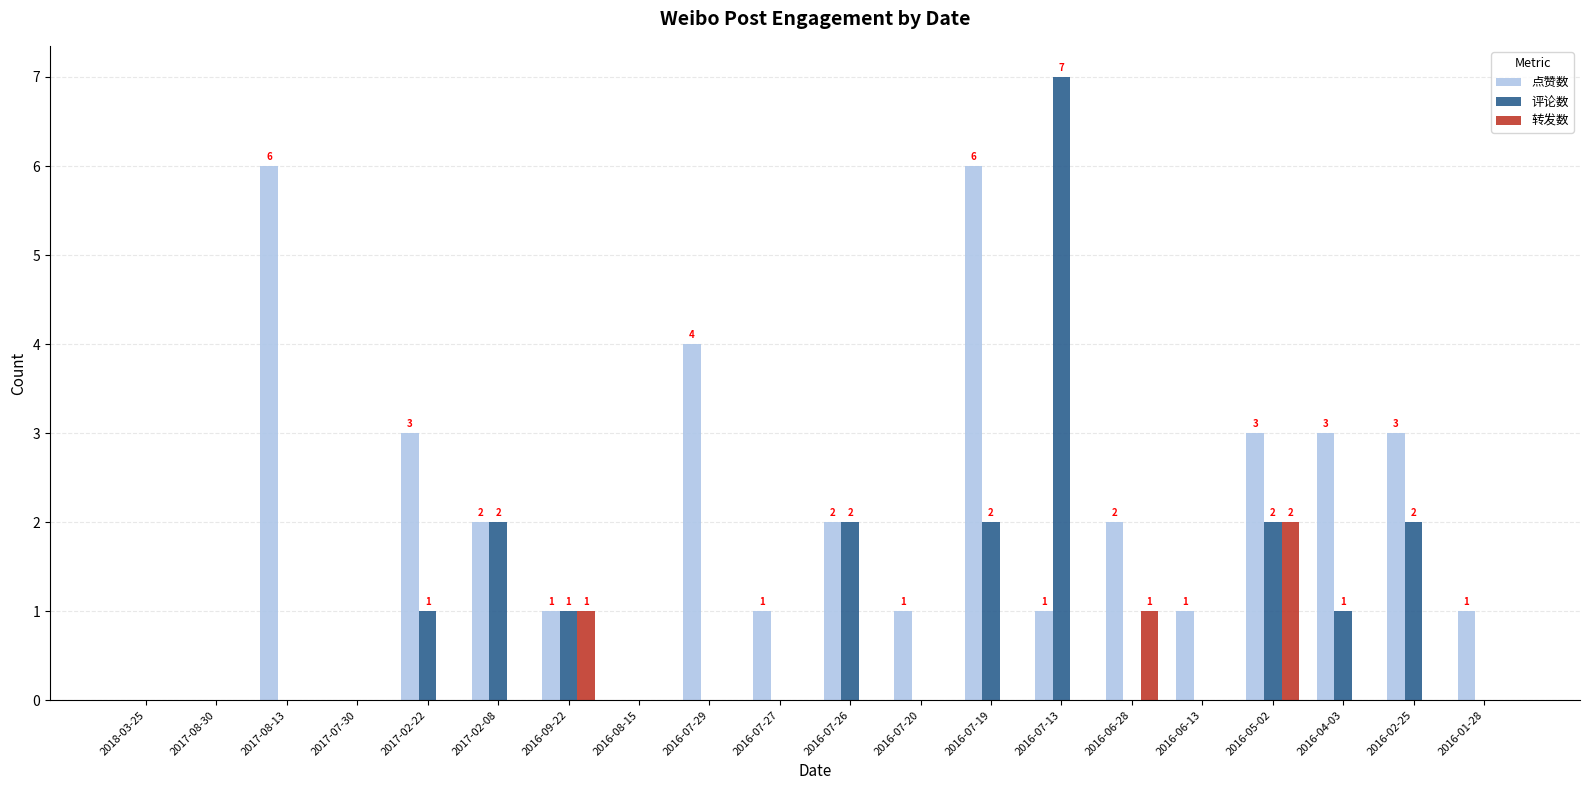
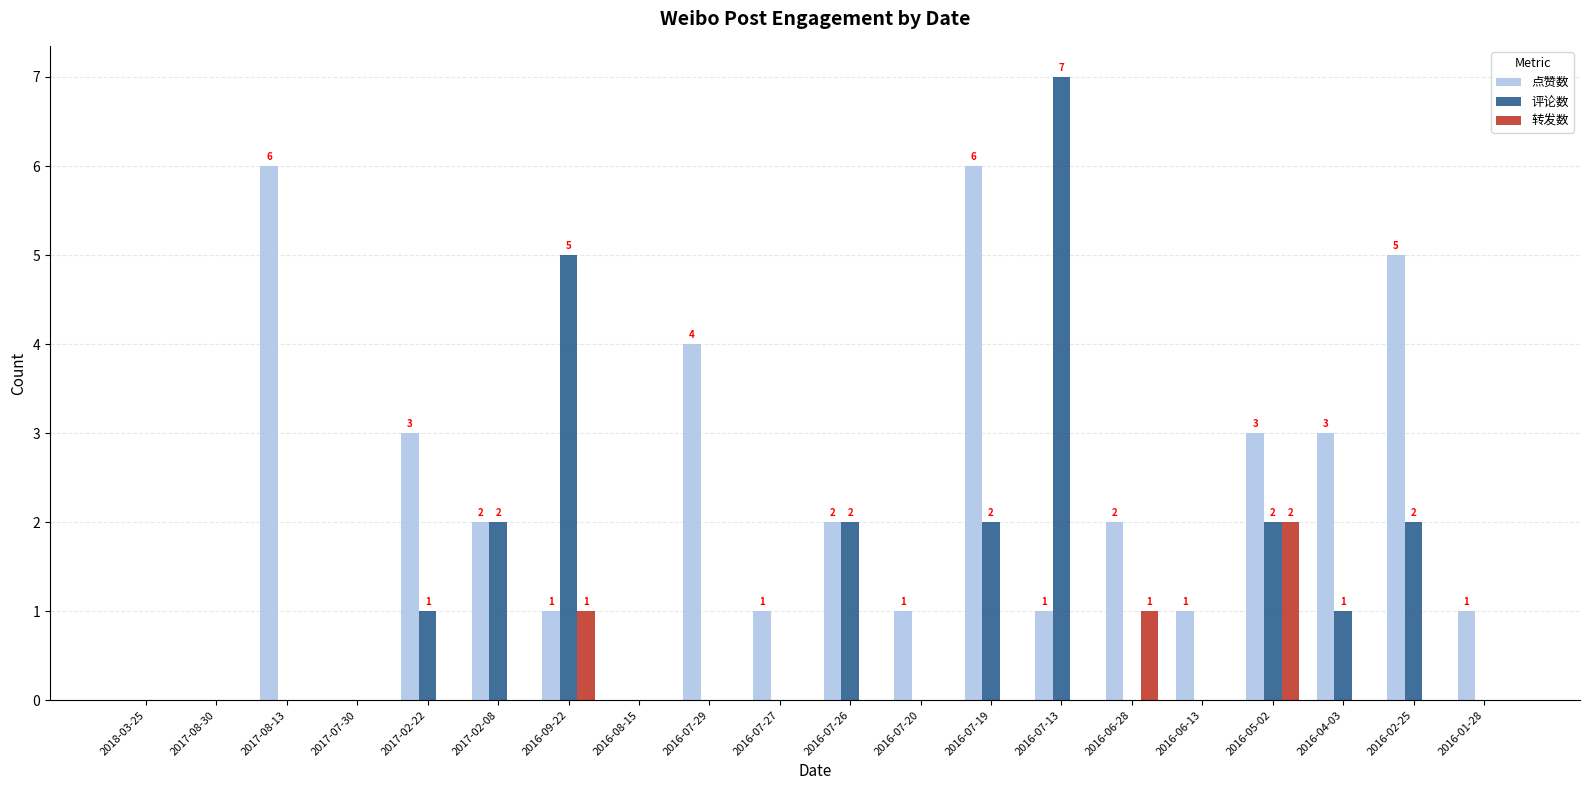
  {
    "点赞数": {
      "2017-08-13": 6,
      "2017-02-22": 3,
      "2017-02-08": 2,
      "2016-09-22": 1,
      "2016-07-29": 4,
      "2016-07-27": 1,
      "2016-07-26": 2,
      "2016-07-20": 1,
      "2016-07-19": 6,
      "2016-07-13": 1,
      "2016-06-28": 2,
      "2016-06-13": 1,
      "2016-05-02": 3,
      "2016-04-03": 3,
-     "2016-02-25": 3,
+     "2016-02-25": 5,
      "2016-01-28": 1
    },
    "评论数": {
      "2017-02-22": 1,
      "2017-02-08": 2,
-     "2016-09-22": 1,
+     "2016-09-22": 5,
      "2016-07-26": 2,
      "2016-07-19": 2,
      "2016-07-13": 7,
      "2016-05-02": 2,
      "2016-04-03": 1,
      "2016-02-25": 2
    },
    "转发数": {
      "2016-09-22": 1,
      "2016-06-28": 1,
      "2016-05-02": 2
    }
  }
